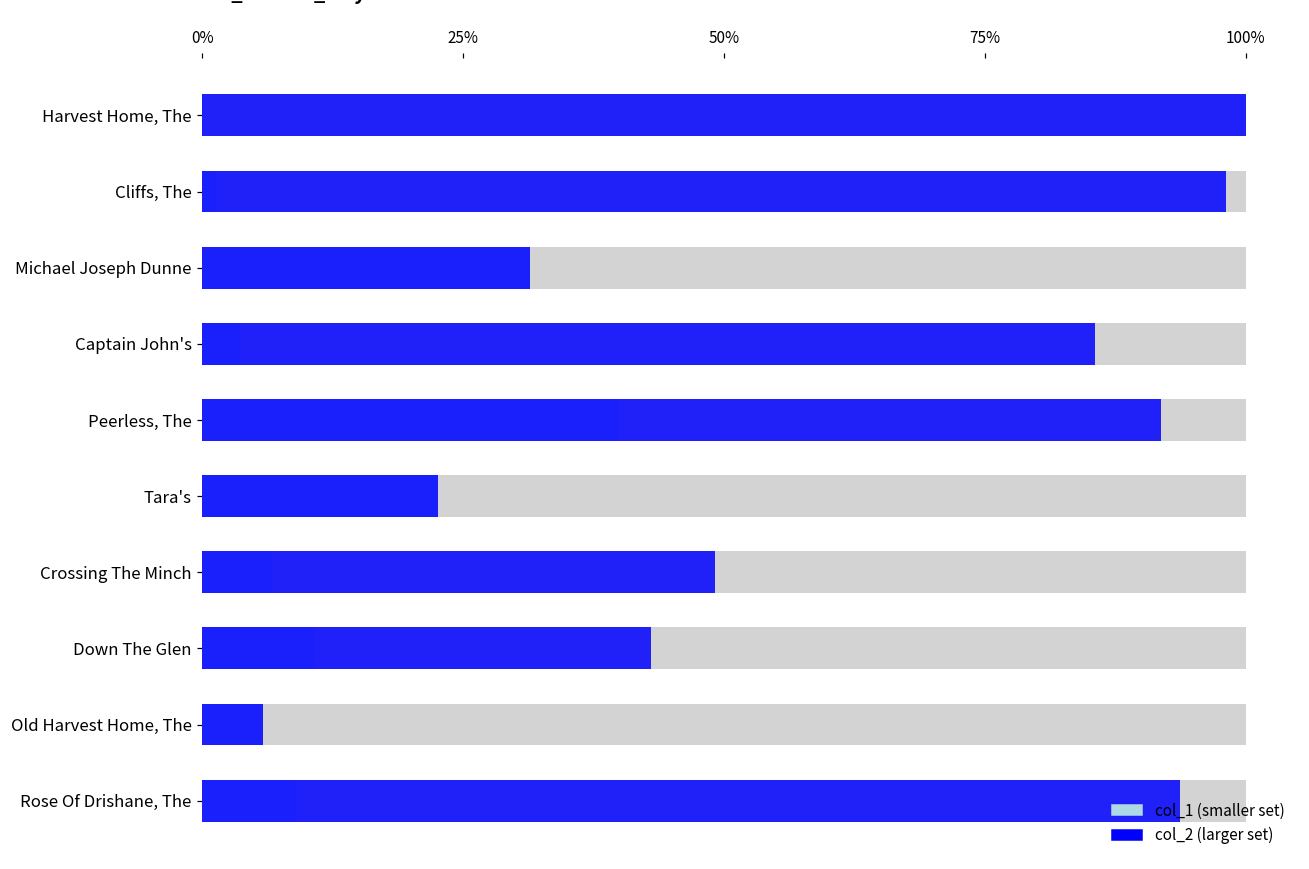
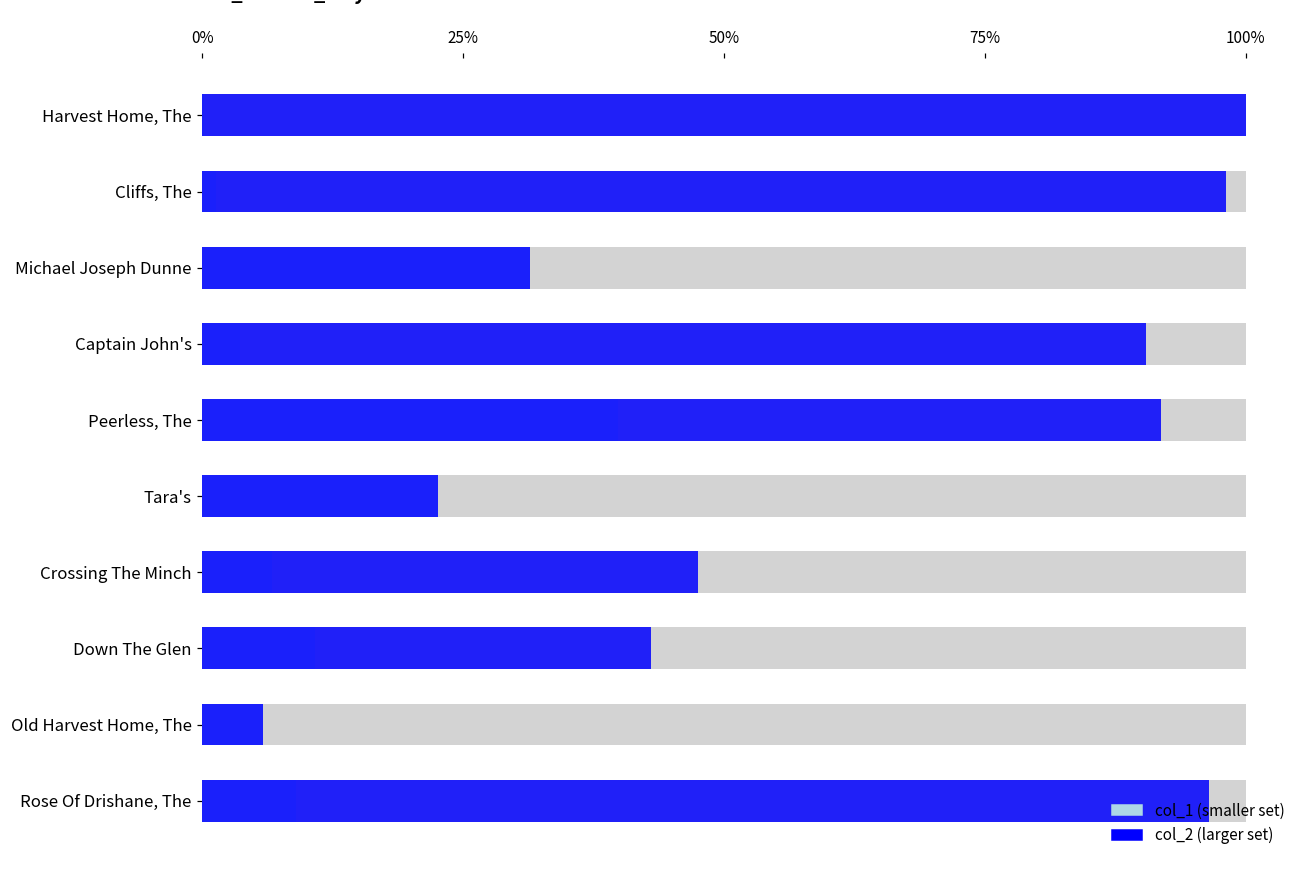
  {
    "col_2 (larger set)": {
      "Harvest Home, The": "100%",
-     "Captain John's": "86%",
-     "Crossing The Minch": "49%",
-     "Rose Of Drishane, The": "94%"
+     "Captain John's": "90%",
+     "Crossing The Minch": "47%",
+     "Rose Of Drishane, The": "96%"
    }
  }
